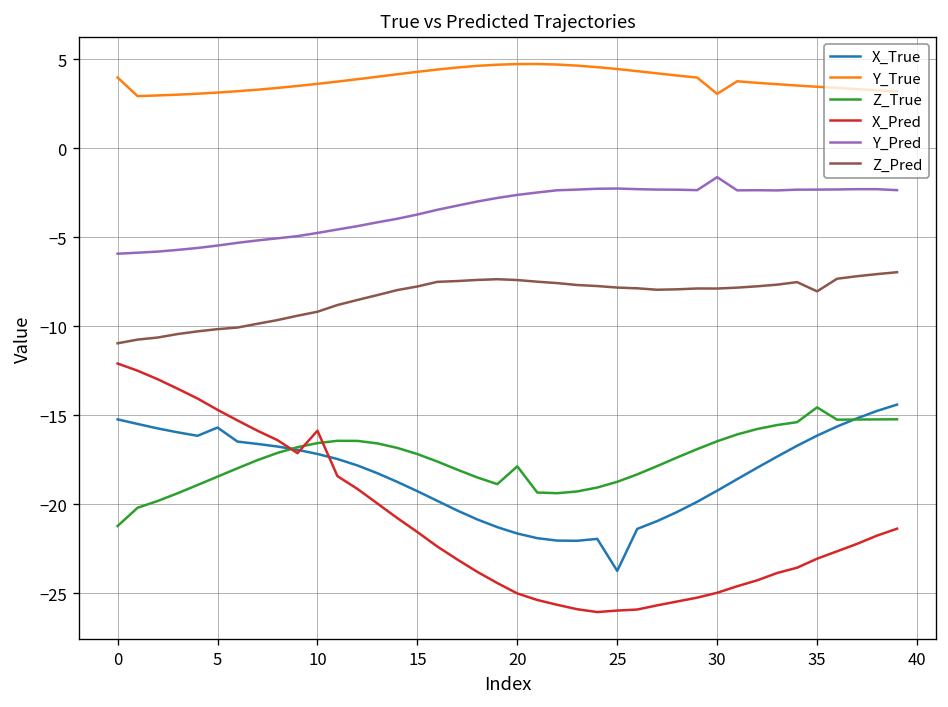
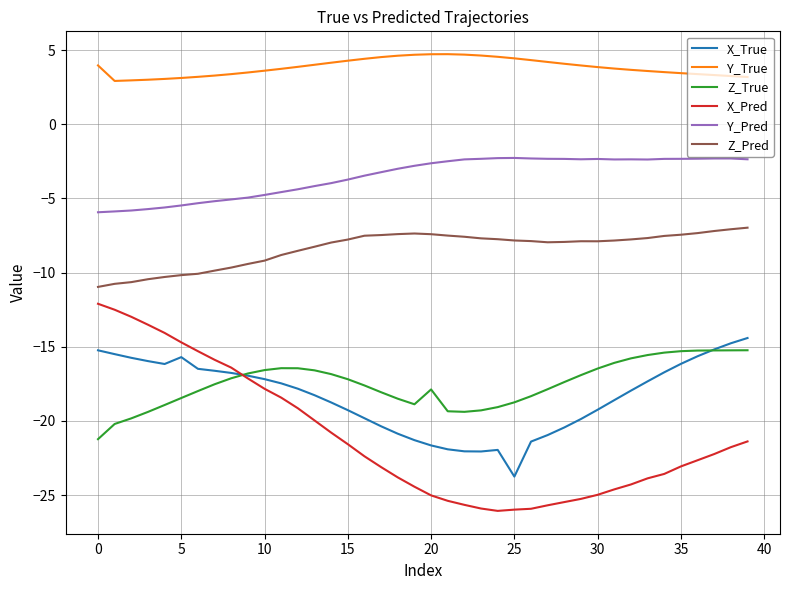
  {
    "X_True": {
      "0": -15.2,
      "5": -15.7,
      "10": -17.2,
      "15": -19.3,
      "20": -21.6,
      "25": -23.7,
      "30": -19.2,
      "35": -16.2
    },
    "Y_True": {
      "0": 4.0,
      "5": 3.1,
      "10": 3.6,
      "15": 4.3,
      "20": 4.7,
      "25": 4.4,
-     "30": 3.0,
+     "30": 3.9,
      "35": 3.4
    },
    "Z_True": {
      "0": -21.2,
      "5": -18.5,
      "10": -16.6,
      "15": -17.2,
      "20": -17.9,
      "25": -18.7,
      "30": -16.5,
-     "35": -14.6
+     "35": -15.3
    },
    "X_Pred": {
      "0": -12.1,
      "5": -14.7,
-     "10": -15.9,
+     "10": -17.8,
      "15": -21.6,
      "20": -25.0,
      "25": -26.0,
      "30": -25.0,
      "35": -23.1
    },
    "Y_Pred": {
      "0": -5.9,
      "5": -5.5,
      "10": -4.8,
      "15": -3.7,
      "20": -2.6,
      "25": -2.3,
-     "30": -1.6,
+     "30": -2.3,
      "35": -2.3
    },
    "Z_Pred": {
      "0": -11.0,
      "5": -10.2,
      "10": -9.2,
      "15": -7.8,
      "20": -7.4,
      "25": -7.8,
      "30": -7.9,
-     "35": -8.0
+     "35": -7.4
    }
  }
